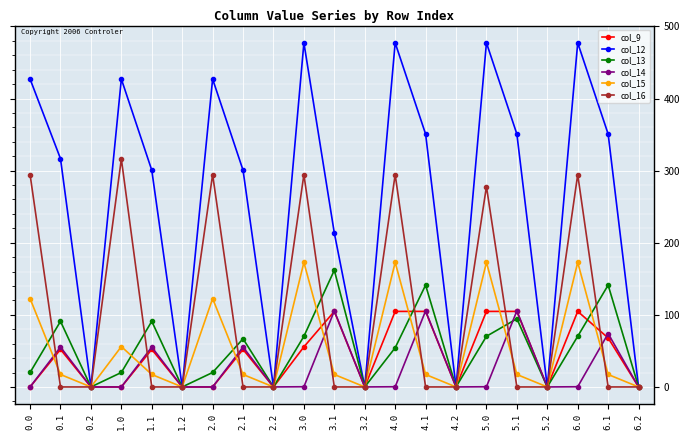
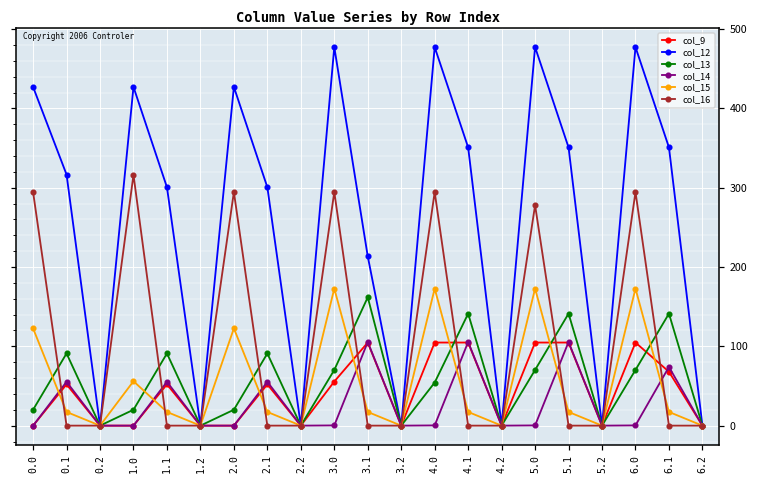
  {
    "col_9": {
      "3.0": 60,
      "4.0": 100,
      "5.0": 100,
      "6.0": 100,
      "6.1": 70
    },
    "col_12": {
      "0.0": 430,
      "0.1": 320,
      "1.0": 430,
      "1.1": 300,
      "2.0": 430,
      "2.1": 300,
      "3.0": 480,
      "3.1": 210,
      "4.0": 480,
      "4.1": 350,
      "5.0": 480,
      "5.1": 350,
      "6.0": 480,
      "6.1": 350
    },
    "col_13": {
      "0.0": 20,
      "0.1": 90,
      "1.0": 20,
      "1.1": 90,
      "2.0": 20,
-     "2.1": 70,
+     "2.1": 90,
      "3.0": 70,
      "3.1": 160,
      "4.0": 50,
      "4.1": 140,
      "5.0": 70,
-     "5.1": 90,
+     "5.1": 140,
      "6.0": 70,
      "6.1": 140
    },
    "col_14": {
      "3.0": 0,
      "4.0": 0,
      "5.0": 0,
      "6.0": 0,
      "6.1": 70
    },
    "col_15": {
      "0.0": 120,
      "0.1": 20,
      "1.0": 60,
      "1.1": 20,
      "2.0": 120,
      "2.1": 20,
      "3.0": 170,
      "3.1": 20,
      "4.0": 170,
      "4.1": 20,
      "5.0": 170,
      "5.1": 20,
      "6.0": 170,
      "6.1": 20
    },
    "col_16": {
      "0.0": 290,
      "0.1": 0,
      "1.0": 320,
      "1.1": 0,
      "2.0": 290,
      "2.1": 0,
      "3.0": 290,
      "3.1": 0,
      "4.0": 290,
      "4.1": 0,
      "5.0": 280,
      "5.1": 0,
      "6.0": 290,
      "6.1": 0
    }
  }
